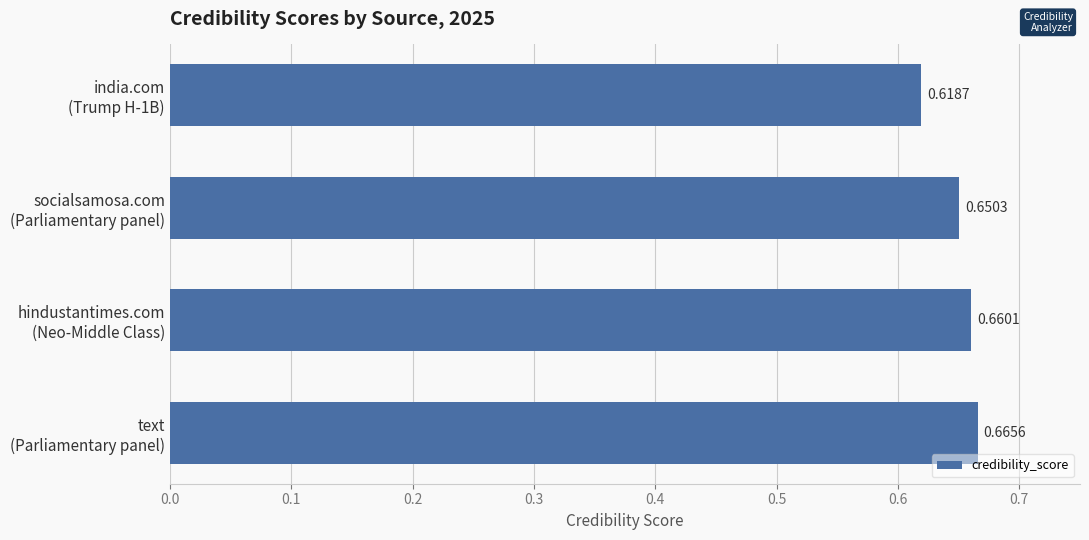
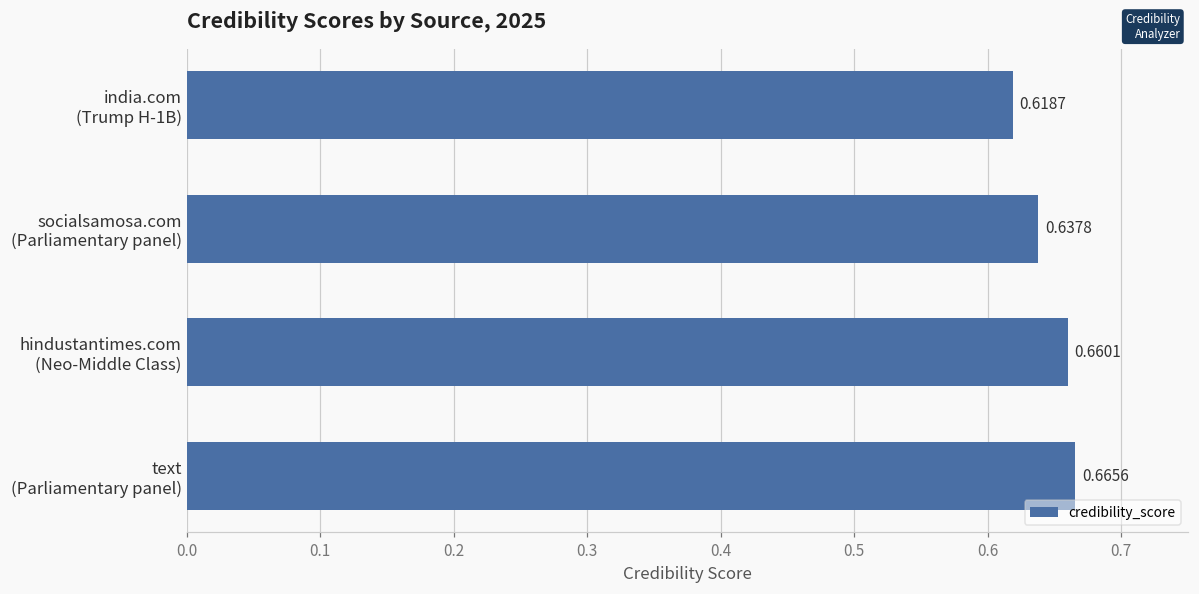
  {
    "india.com (Trump H-1B)": 0.6187,
-   "socialsamosa.com (Parliamentary panel)": 0.6503,
+   "socialsamosa.com (Parliamentary panel)": 0.6378,
    "hindustantimes.com (Neo-Middle Class)": 0.6601,
    "text (Parliamentary panel)": 0.6656
  }
